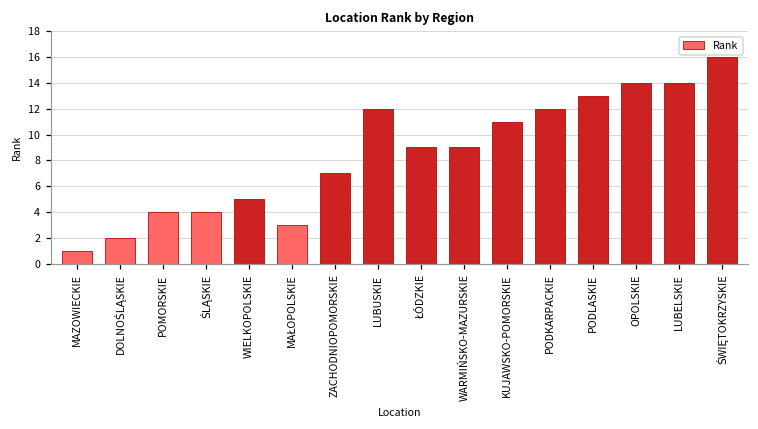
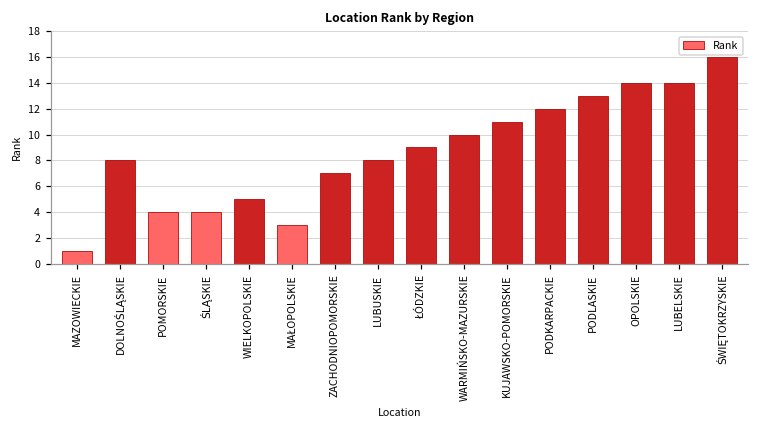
  {
    "MAZOWIECKIE": 1,
-   "DOLNOŚLĄSKIE": 2,
+   "DOLNOŚLĄSKIE": 8,
    "POMORSKIE": 4,
    "ŚLĄSKIE": 4,
    "WIELKOPOLSKIE": 5,
    "MAŁOPOLSKIE": 3,
    "ZACHODNIOPOMORSKIE": 7,
-   "LUBUSKIE": 12,
+   "LUBUSKIE": 8,
    "ŁÓDZKIE": 9,
-   "WARMIŃSKO-MAZURSKIE": 9,
+   "WARMIŃSKO-MAZURSKIE": 10,
    "KUJAWSKO-POMORSKIE": 11,
    "PODKARPACKIE": 12,
    "PODLASKIE": 13,
    "OPOLSKIE": 14,
    "LUBELSKIE": 14,
    "ŚWIĘTOKRZYSKIE": 16
  }
